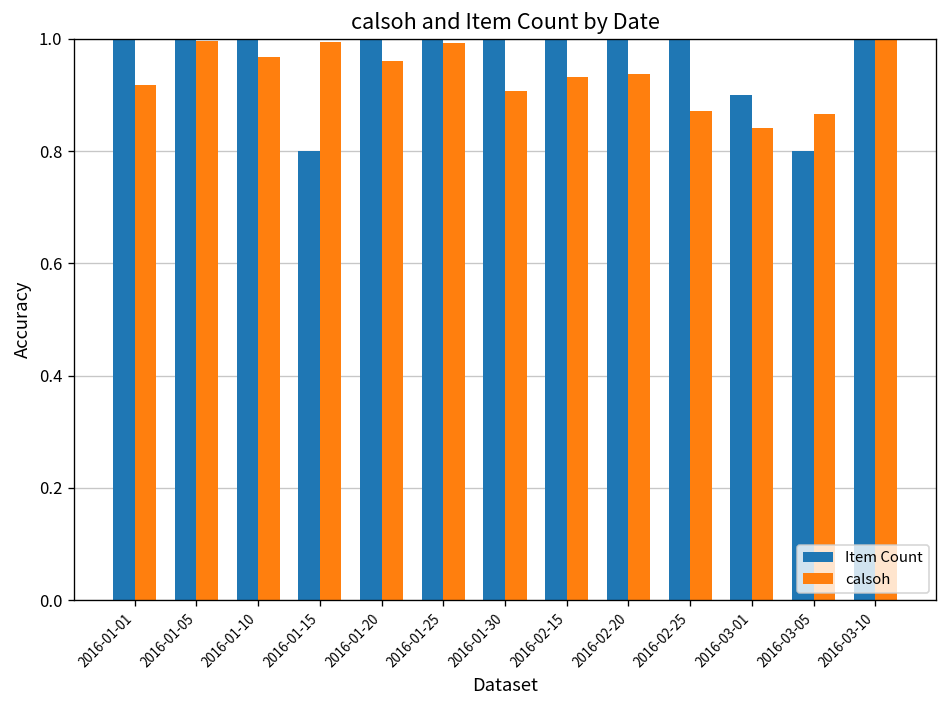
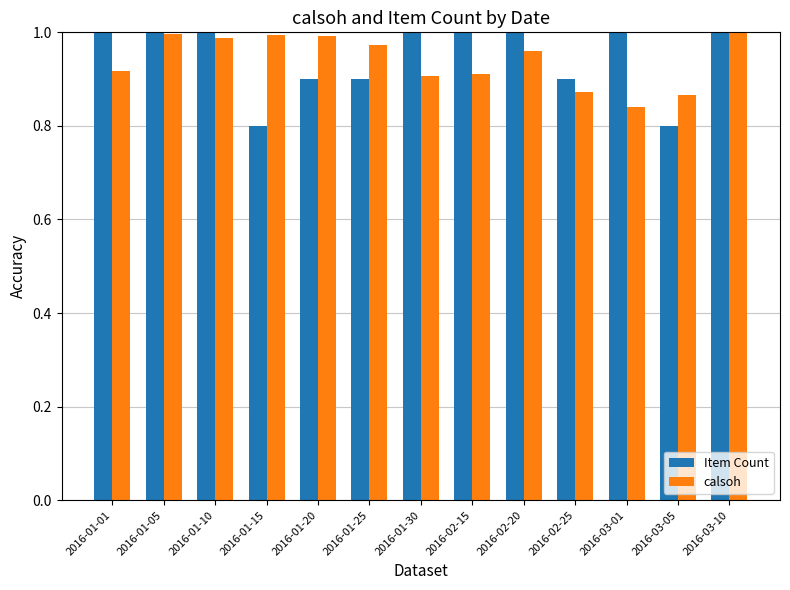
  {
    "Item Count": {
      "2016-01-01": 1.00,
      "2016-01-05": 1.00,
      "2016-01-10": 1.00,
      "2016-01-15": 0.80,
-     "2016-01-20": 1.00,
-     "2016-01-25": 1.00,
+     "2016-01-20": 0.90,
+     "2016-01-25": 0.90,
      "2016-01-30": 1.00,
      "2016-02-15": 1.00,
      "2016-02-20": 1.00,
-     "2016-02-25": 1.00,
-     "2016-03-01": 0.90,
+     "2016-02-25": 0.90,
+     "2016-03-01": 1.00,
      "2016-03-05": 0.80,
      "2016-03-10": 1.00
    },
    "calsoh": {
      "2016-01-01": 0.92,
      "2016-01-05": 1.00,
-     "2016-01-10": 0.97,
+     "2016-01-10": 0.99,
      "2016-01-15": 0.99,
-     "2016-01-20": 0.96,
-     "2016-01-25": 0.99,
+     "2016-01-20": 0.99,
+     "2016-01-25": 0.97,
      "2016-01-30": 0.91,
-     "2016-02-15": 0.93,
-     "2016-02-20": 0.94,
+     "2016-02-15": 0.91,
+     "2016-02-20": 0.96,
      "2016-02-25": 0.87,
      "2016-03-01": 0.84,
      "2016-03-05": 0.87,
      "2016-03-10": 1.00
    }
  }
